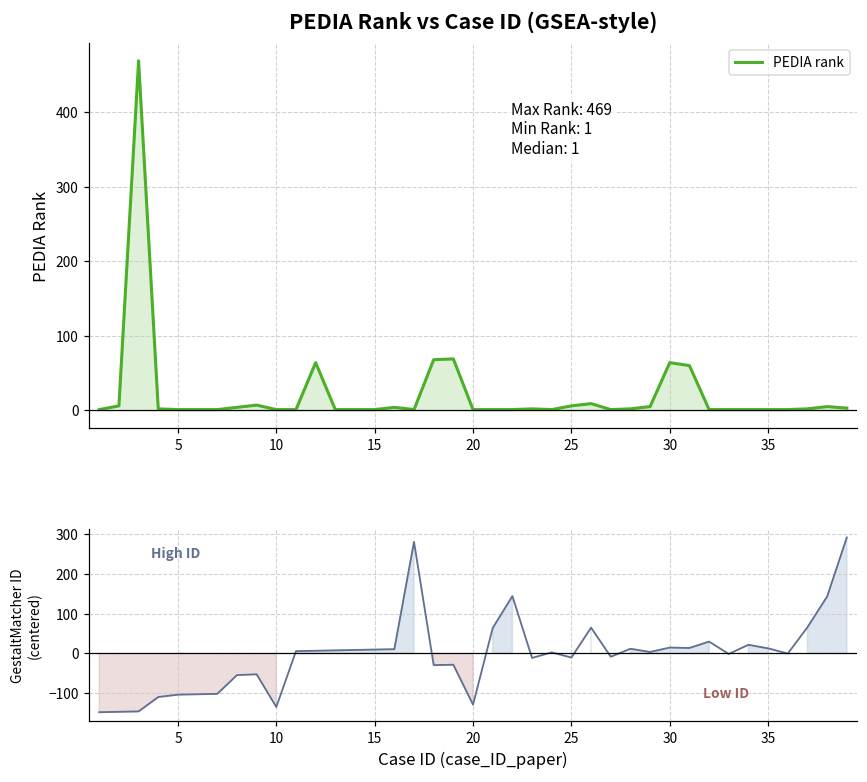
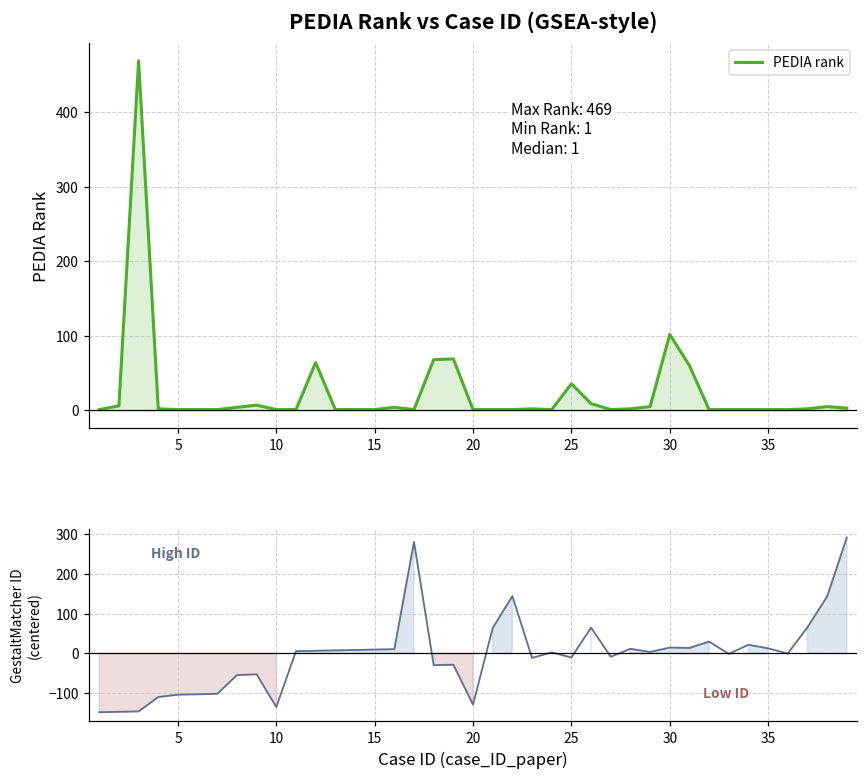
  {
    "PEDIA Rank vs Case ID (GSEA-style)": {
      "5": 0,
      "10": 0,
      "15": 0,
      "20": 0,
-     "25": 10,
-     "30": 60,
+     "25": 40,
+     "30": 100,
      "35": 0
    }
  }
